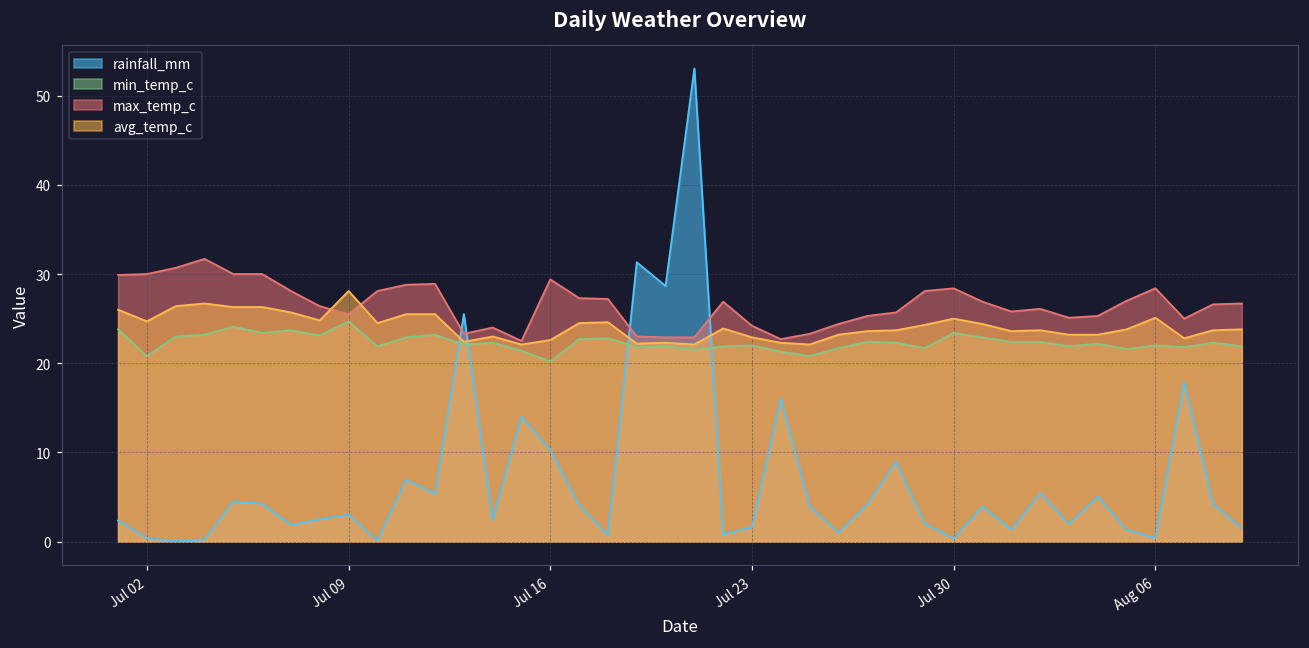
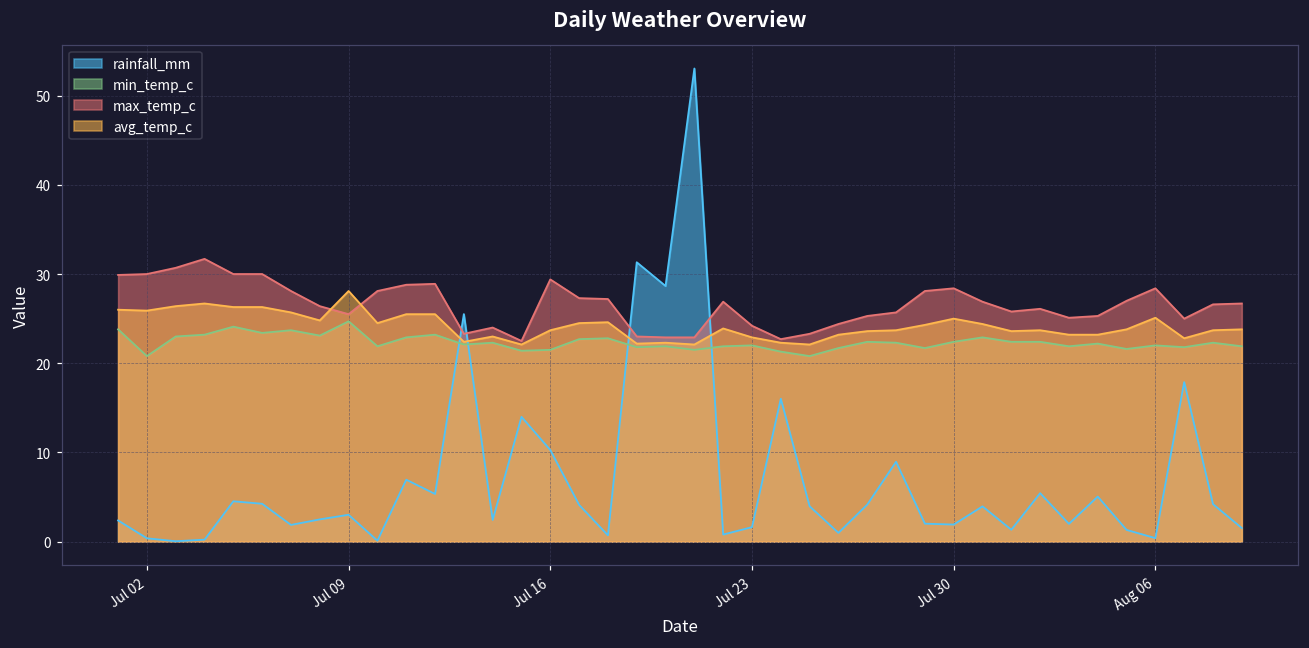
  {
    "rainfall_mm": {
      "Jul 02": 0,
      "Jul 09": 3,
      "Jul 16": 10,
      "Jul 23": 2,
-     "Jul 30": 0,
+     "Jul 30": 2,
      "Aug 06": 0
    },
    "min_temp_c": {
      "Jul 02": 21,
      "Jul 09": 25,
-     "Jul 16": 20,
+     "Jul 16": 22,
      "Jul 23": 22,
-     "Jul 30": 23,
+     "Jul 30": 22,
      "Aug 06": 22
    },
    "max_temp_c": {
      "Jul 02": 30,
      "Jul 09": 26,
      "Jul 16": 29,
      "Jul 23": 24,
      "Jul 30": 28,
      "Aug 06": 28
    },
    "avg_temp_c": {
-     "Jul 02": 25,
+     "Jul 02": 26,
      "Jul 09": 28,
-     "Jul 16": 23,
+     "Jul 16": 24,
      "Jul 23": 23,
      "Jul 30": 25,
      "Aug 06": 25
    }
  }
